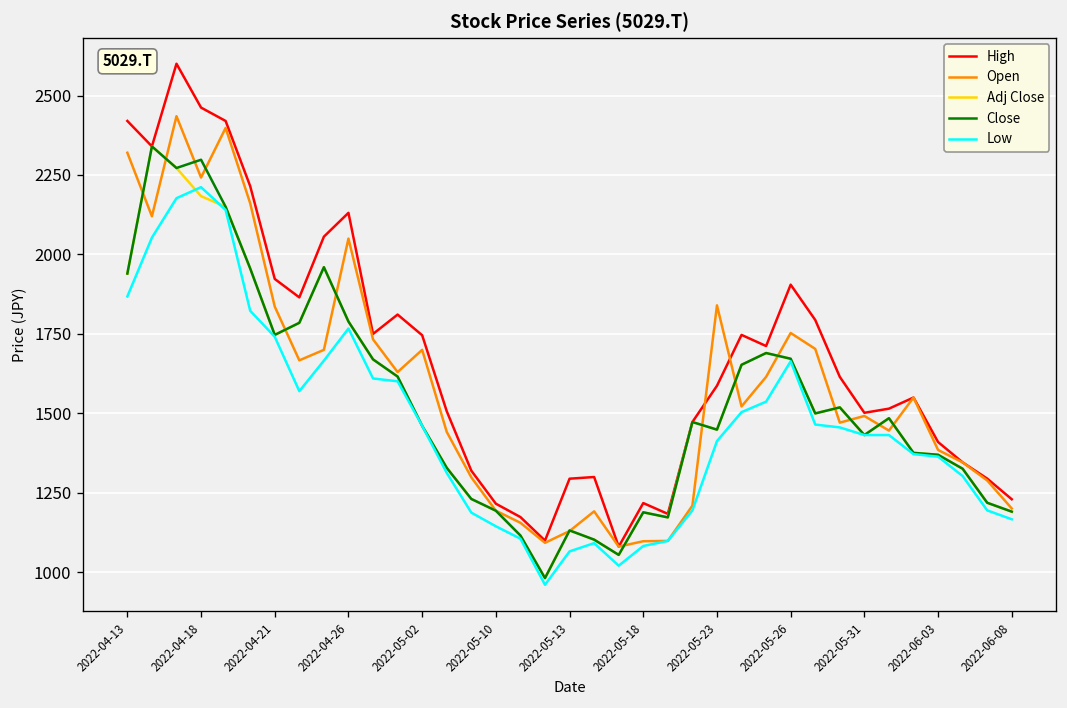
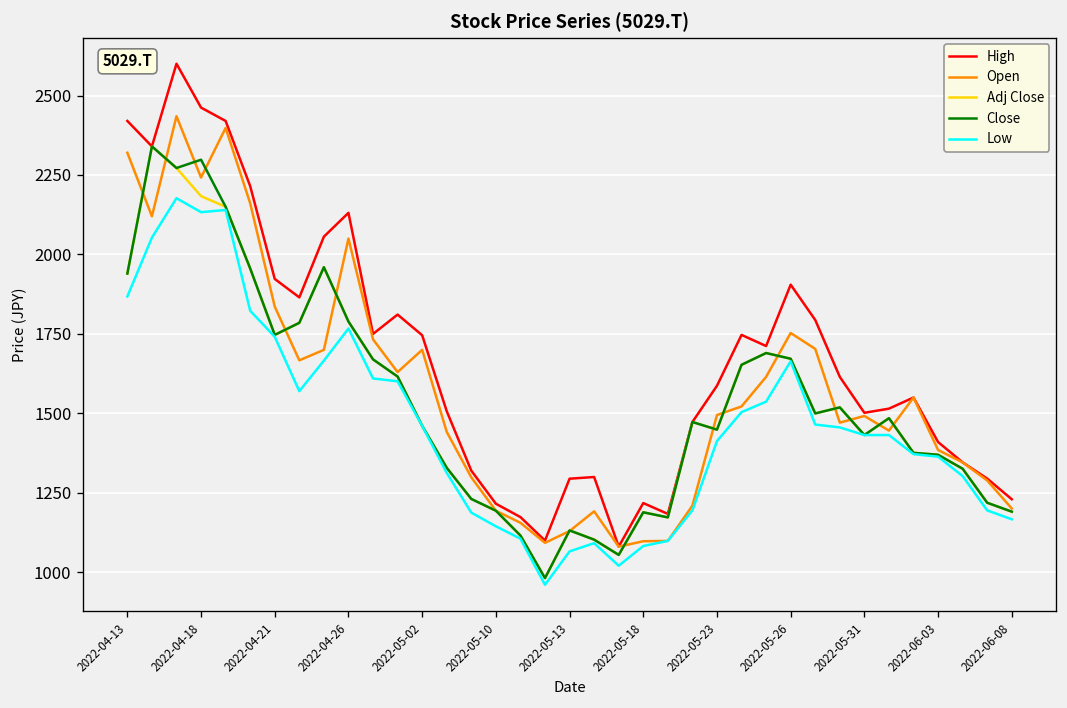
  {
    "High": {
      "2022-04-13": 2420,
      "2022-04-18": 2460,
      "2022-04-21": 1920,
      "2022-04-26": 2130,
      "2022-05-02": 1750,
      "2022-05-10": 1220,
      "2022-05-13": 1290,
      "2022-05-18": 1220,
      "2022-05-23": 1590,
      "2022-05-26": 1910,
      "2022-05-31": 1500,
      "2022-06-03": 1410,
      "2022-06-08": 1230
    },
    "Open": {
      "2022-04-13": 2320,
      "2022-04-18": 2240,
      "2022-04-21": 1840,
      "2022-04-26": 2050,
      "2022-05-02": 1700,
      "2022-05-18": 1100,
-     "2022-05-23": 1840,
+     "2022-05-23": 1500,
      "2022-05-26": 1750,
      "2022-05-31": 1490,
      "2022-06-03": 1390,
      "2022-06-08": 1200
    },
    "Adj Close": {
      "2022-04-18": 2180
    },
    "Close": {
      "2022-04-18": 2300
    },
    "Low": {
      "2022-04-13": 1870,
-     "2022-04-18": 2210,
+     "2022-04-18": 2130,
      "2022-04-26": 1770,
      "2022-05-10": 1150,
      "2022-05-13": 1070,
      "2022-05-18": 1080,
      "2022-05-23": 1410,
      "2022-06-08": 1170
    }
  }
